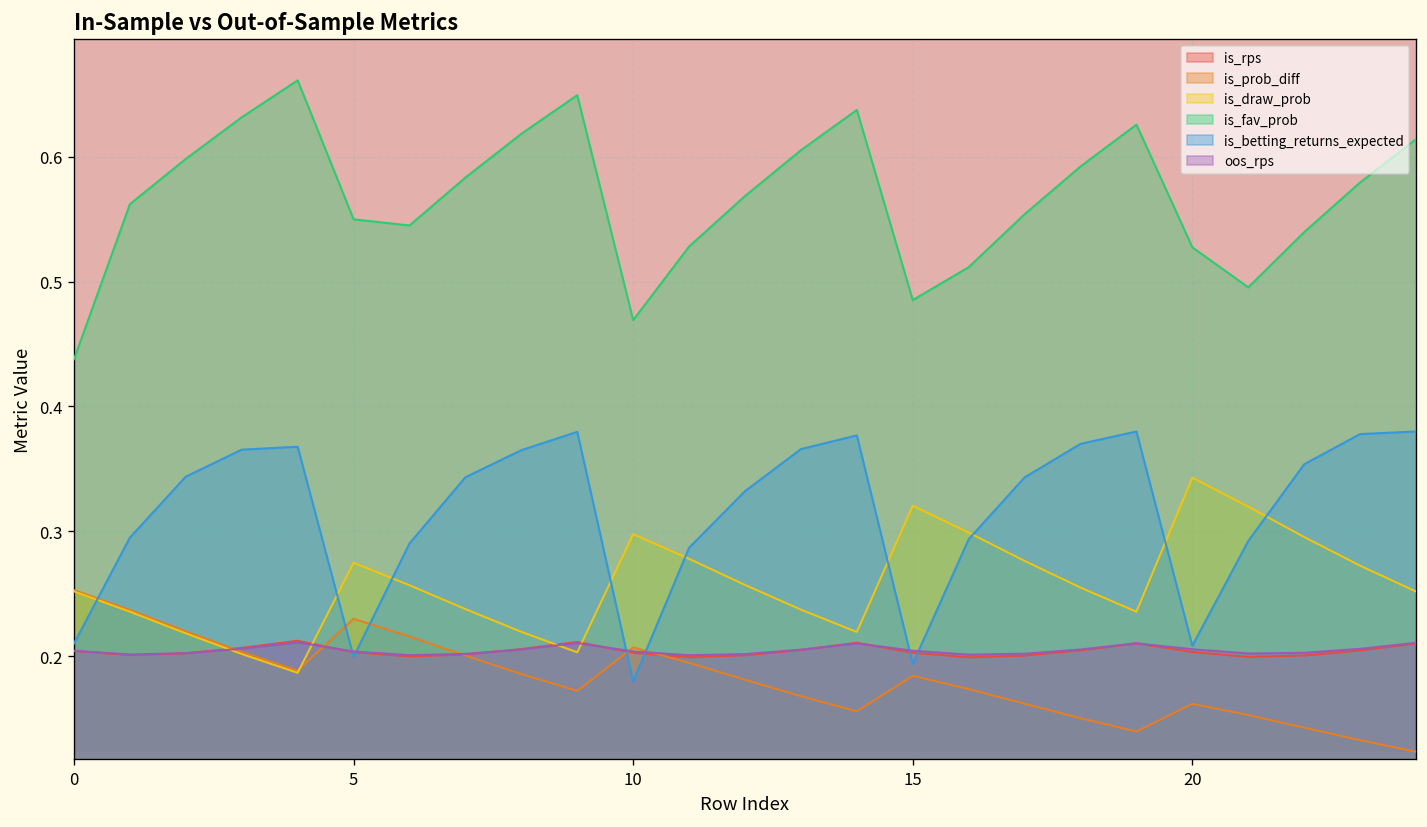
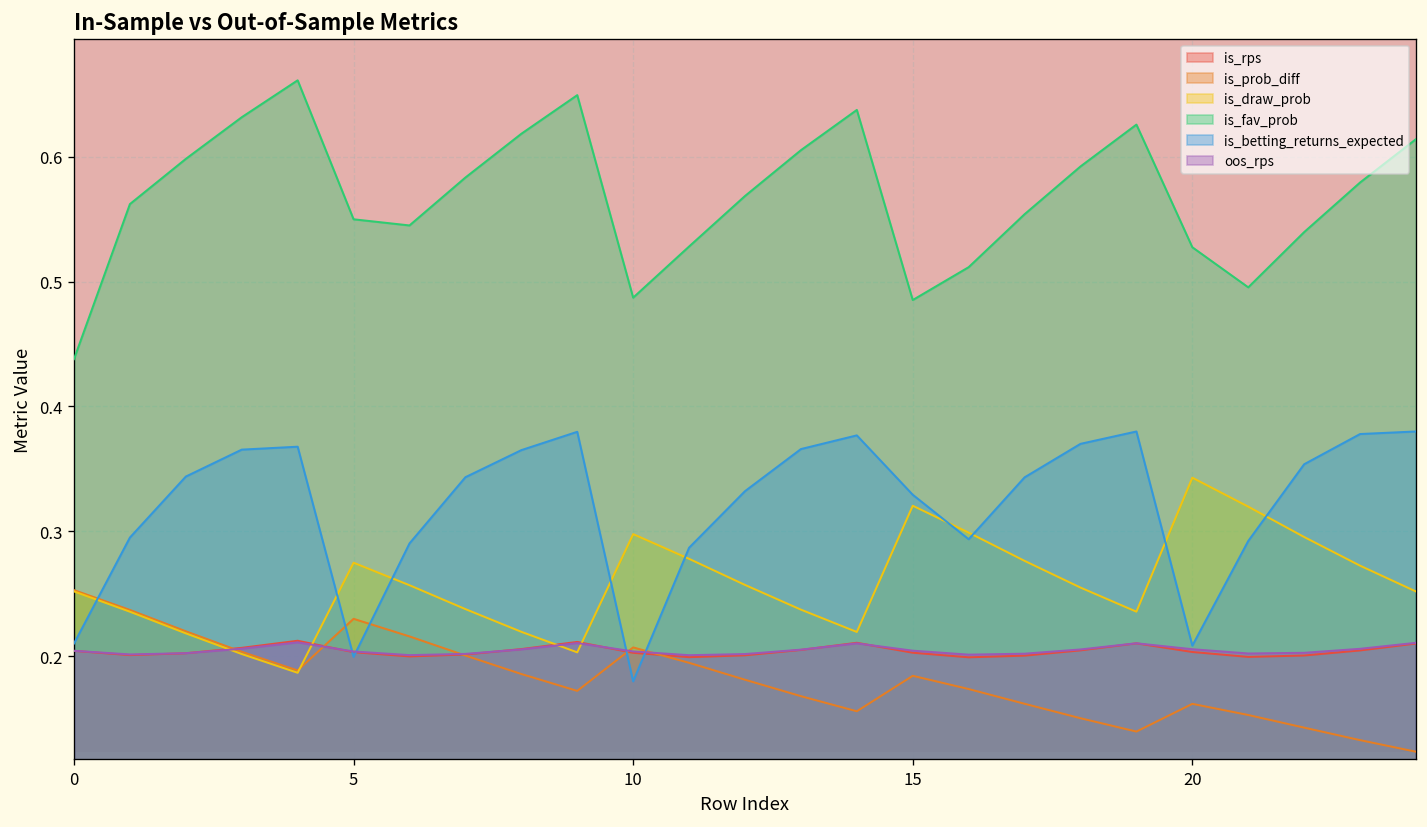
  {
    "is_fav_prob": {
      "0": 0.438,
      "5": 0.550,
-     "10": 0.469,
+     "10": 0.487,
      "15": 0.485,
      "20": 0.527
    },
    "is_betting_returns_expected": {
      "0": 0.210,
      "5": 0.200,
      "10": 0.180,
-     "15": 0.194,
+     "15": 0.329,
      "20": 0.209
    }
  }
